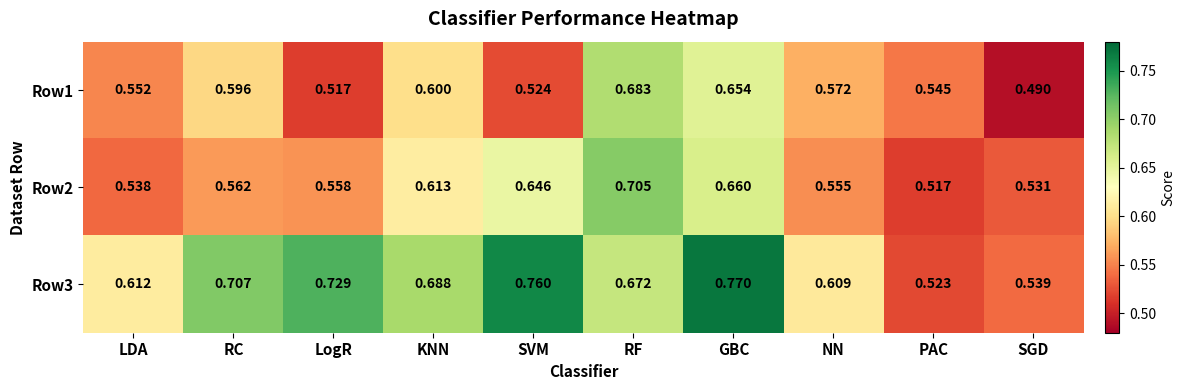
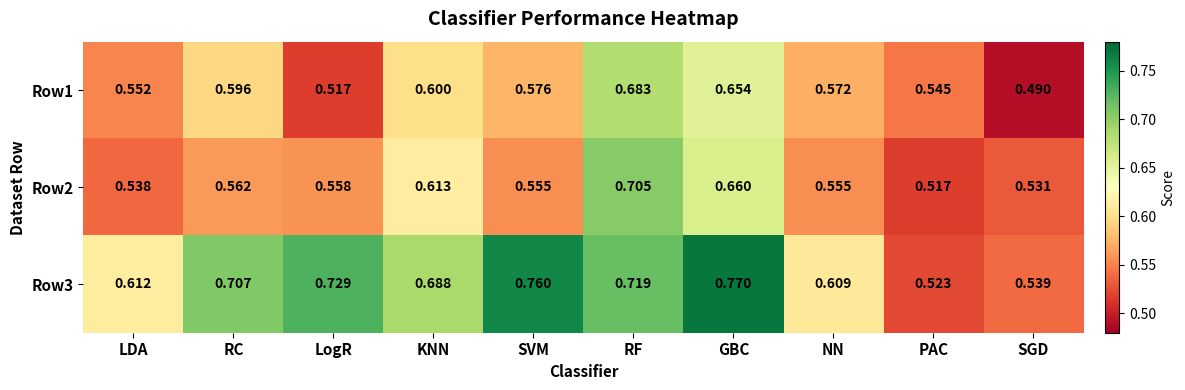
  {
    "Row1": {
      "LDA": 0.552,
      "RC": 0.596,
      "LogR": 0.517,
      "KNN": 0.600,
-     "SVM": 0.524,
+     "SVM": 0.576,
      "RF": 0.683,
      "GBC": 0.654,
      "NN": 0.572,
      "PAC": 0.545,
      "SGD": 0.490
    },
    "Row2": {
      "LDA": 0.538,
      "RC": 0.562,
      "LogR": 0.558,
      "KNN": 0.613,
-     "SVM": 0.646,
+     "SVM": 0.555,
      "RF": 0.705,
      "GBC": 0.660,
      "NN": 0.555,
      "PAC": 0.517,
      "SGD": 0.531
    },
    "Row3": {
      "LDA": 0.612,
      "RC": 0.707,
      "LogR": 0.729,
      "KNN": 0.688,
      "SVM": 0.760,
-     "RF": 0.672,
+     "RF": 0.719,
      "GBC": 0.770,
      "NN": 0.609,
      "PAC": 0.523,
      "SGD": 0.539
    }
  }
